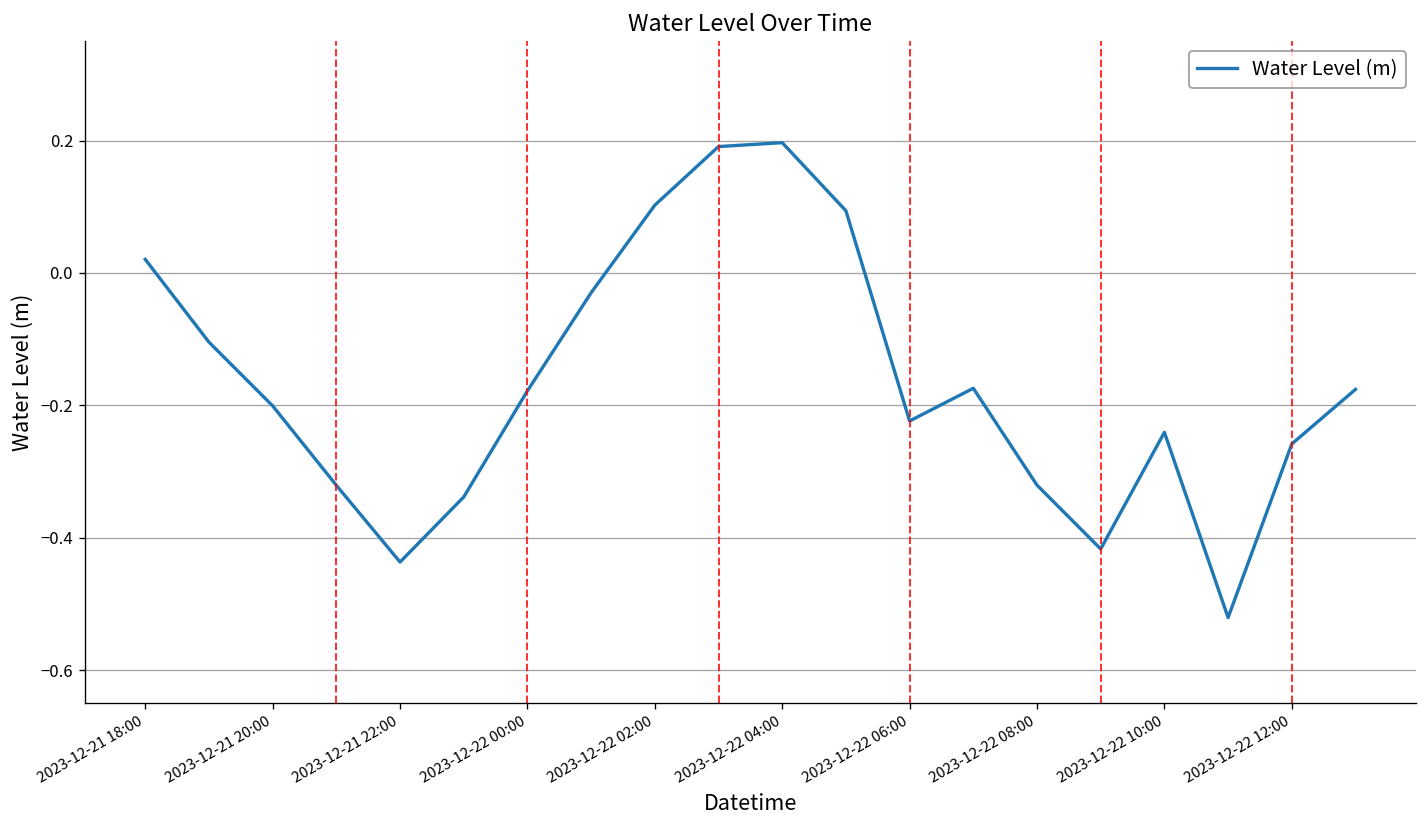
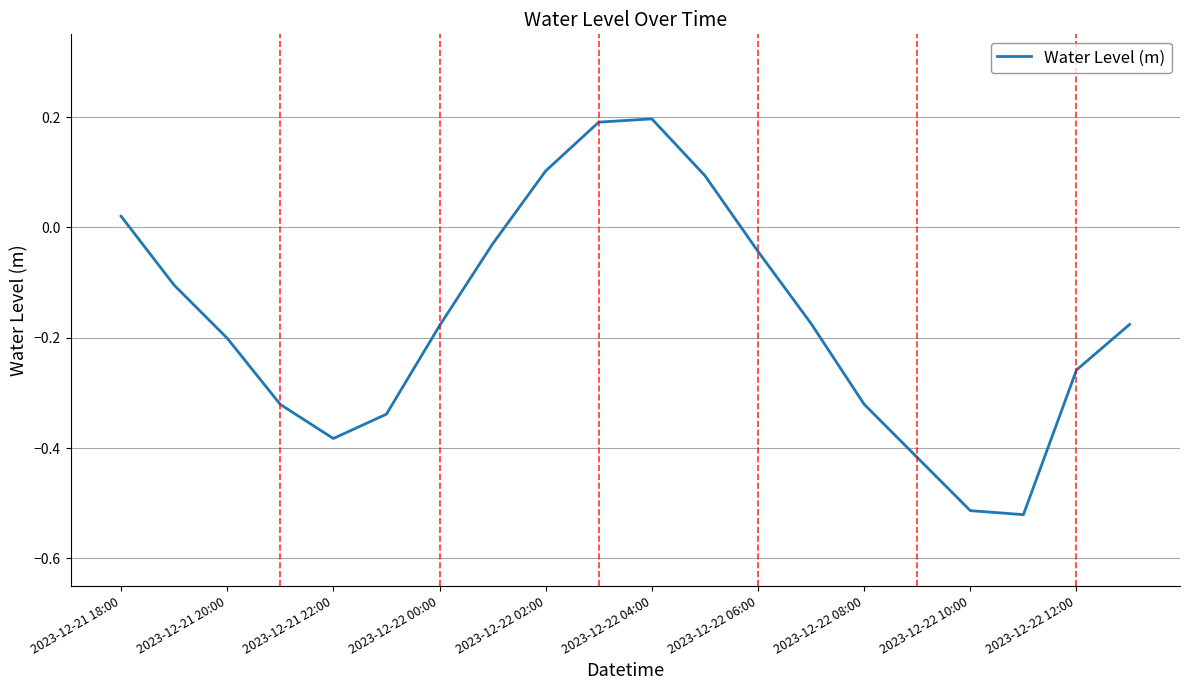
  {
    "2023-12-21 18:00": 0.02,
    "2023-12-21 20:00": -0.20,
-   "2023-12-21 22:00": -0.44,
+   "2023-12-21 22:00": -0.38,
    "2023-12-22 00:00": -0.18,
    "2023-12-22 02:00": 0.10,
    "2023-12-22 04:00": 0.20,
-   "2023-12-22 06:00": -0.22,
+   "2023-12-22 06:00": -0.04,
    "2023-12-22 08:00": -0.32,
-   "2023-12-22 10:00": -0.24,
+   "2023-12-22 10:00": -0.51,
    "2023-12-22 12:00": -0.26
  }
